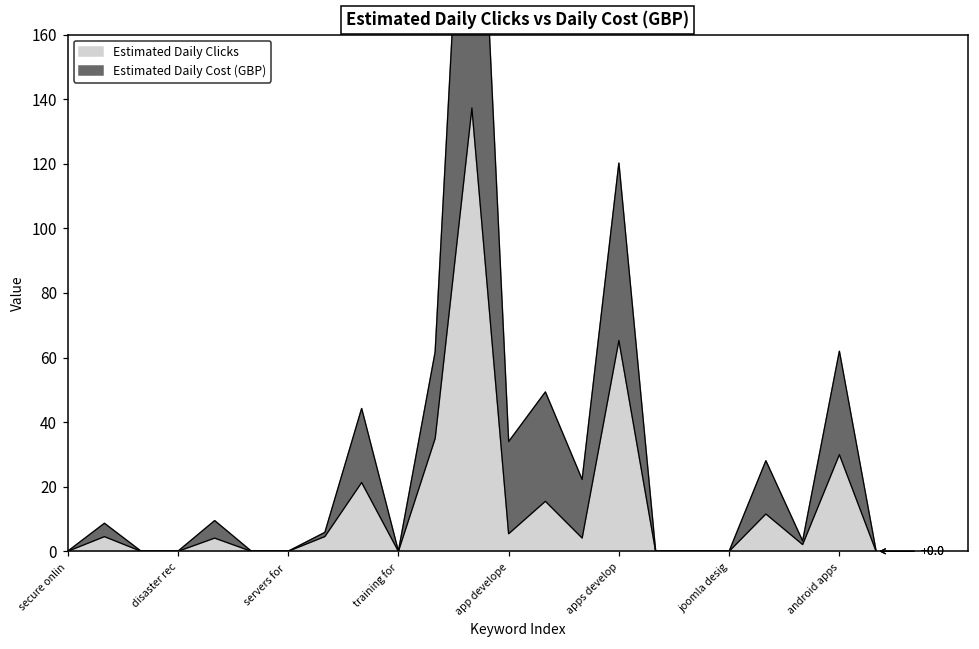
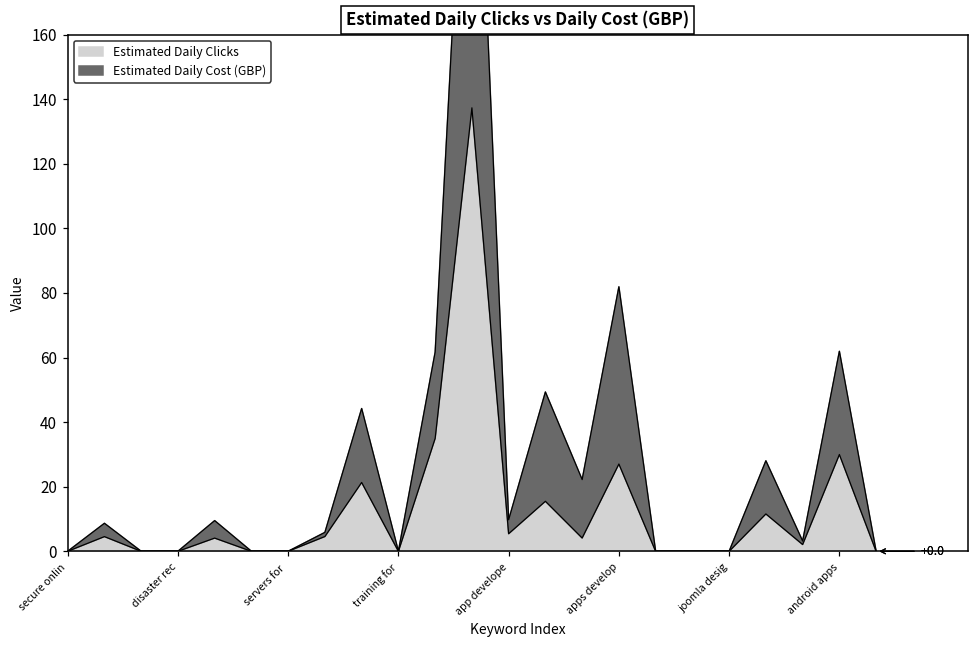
  {
    "Estimated Daily Clicks": {
      "app develope": 5,
-     "apps develop": 65,
+     "apps develop": 27,
      "android apps": 30
    },
    "Estimated Daily Cost (GBP)": {
-     "app develope": 28,
+     "app develope": 4,
      "apps develop": 55,
      "android apps": 32
    }
  }
